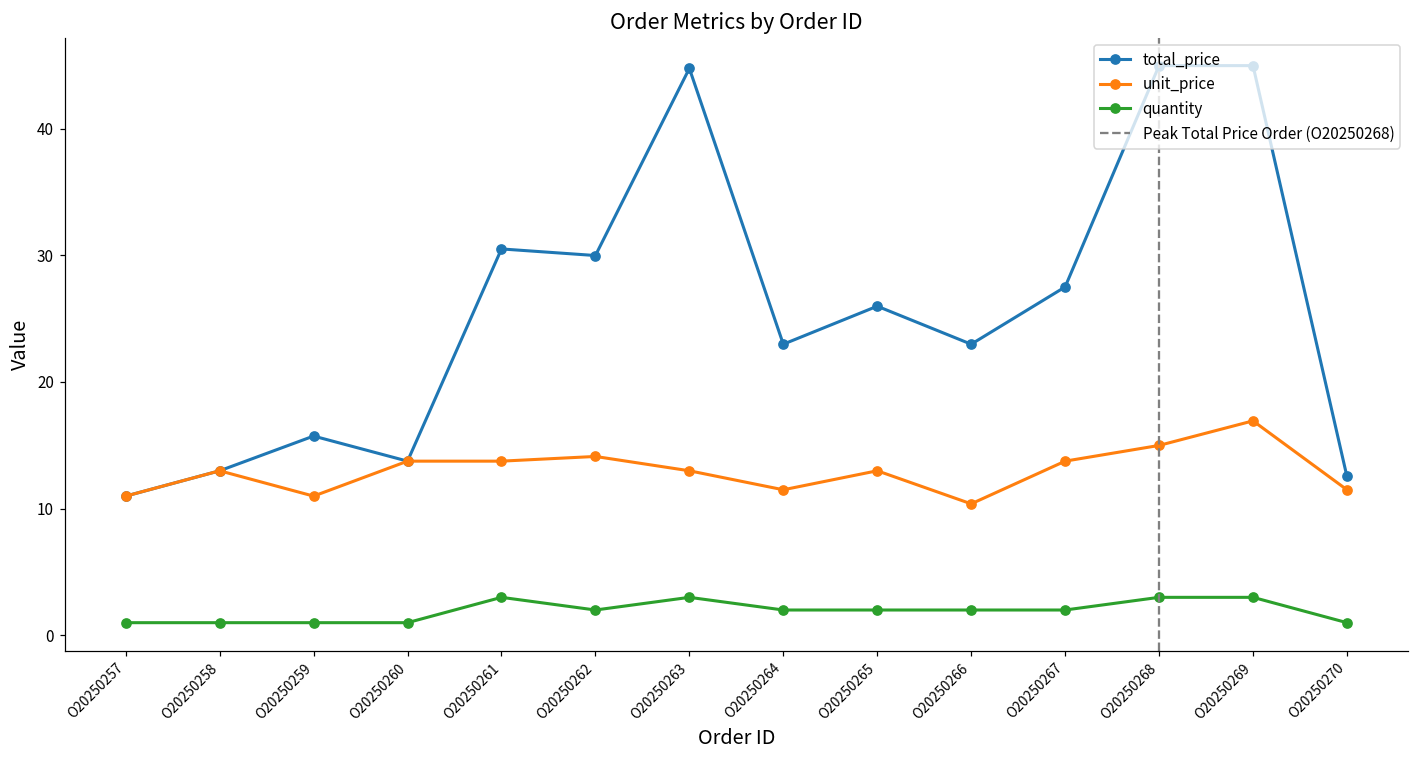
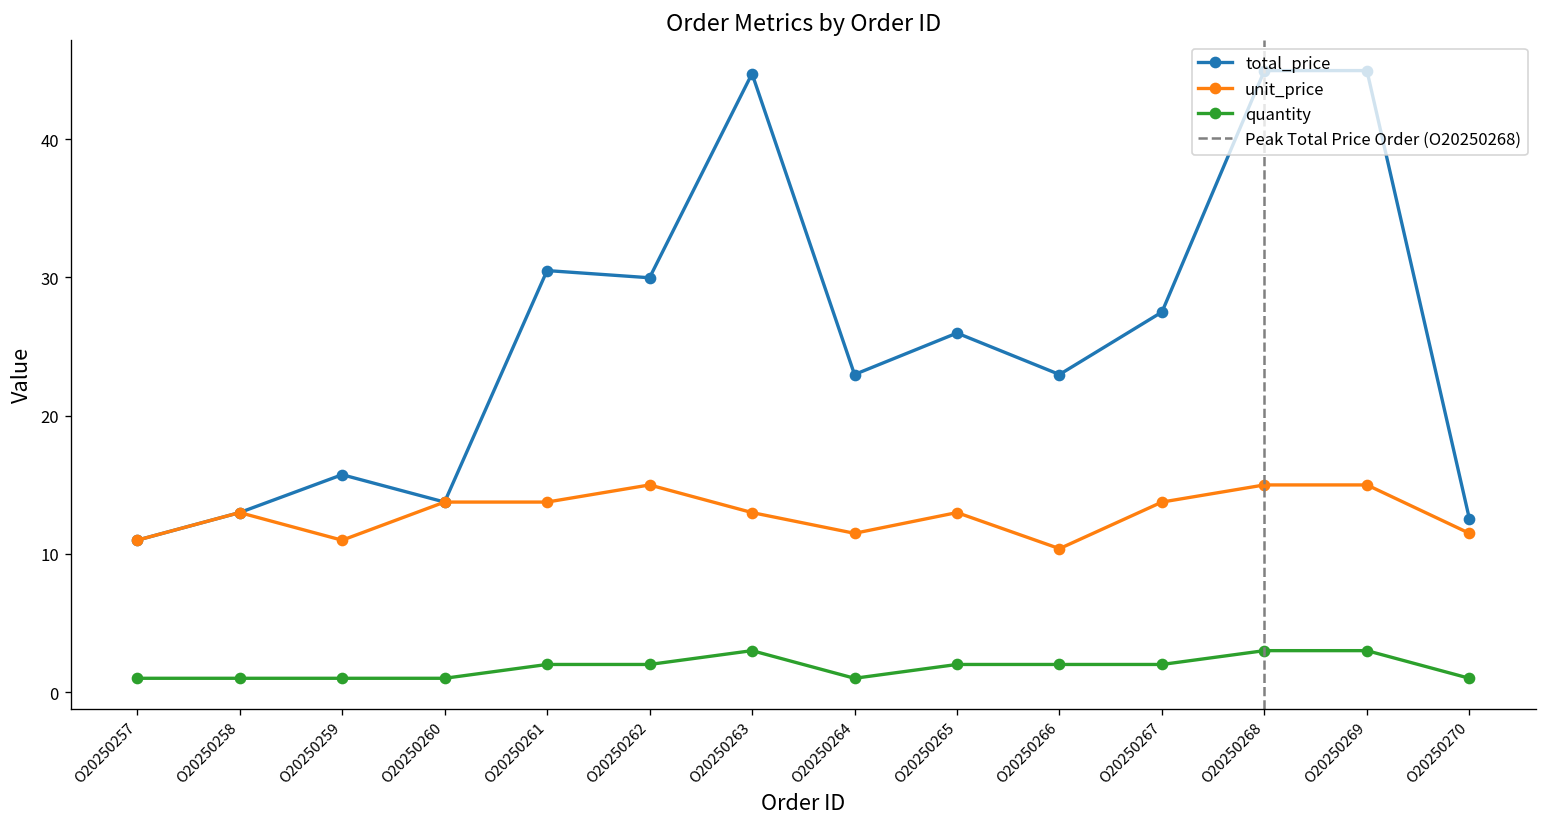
  {
    "total_price": {
      "O20250259": 15.7,
      "O20250261": 30.5,
      "O20250262": 30.0,
      "O20250263": 44.8,
      "O20250264": 23.0,
      "O20250265": 26.0,
      "O20250266": 23.0,
      "O20250267": 27.5,
      "O20250270": 12.5
    },
    "unit_price": {
      "O20250259": 11.0,
      "O20250261": 13.8,
-     "O20250262": 14.1,
+     "O20250262": 15.0,
      "O20250263": 13.0,
      "O20250264": 11.5,
      "O20250265": 13.0,
      "O20250266": 10.4,
      "O20250267": 13.8,
      "O20250268": 15.0,
-     "O20250269": 16.9,
+     "O20250269": 15.0,
      "O20250270": 11.5
    },
    "quantity": {
      "O20250257": 1,
      "O20250258": 1,
      "O20250259": 1,
      "O20250260": 1,
-     "O20250261": 3,
+     "O20250261": 2,
      "O20250262": 2,
      "O20250263": 3,
-     "O20250264": 2,
+     "O20250264": 1,
      "O20250265": 2,
      "O20250266": 2,
      "O20250267": 2,
      "O20250268": 3,
      "O20250269": 3,
      "O20250270": 1
    }
  }
